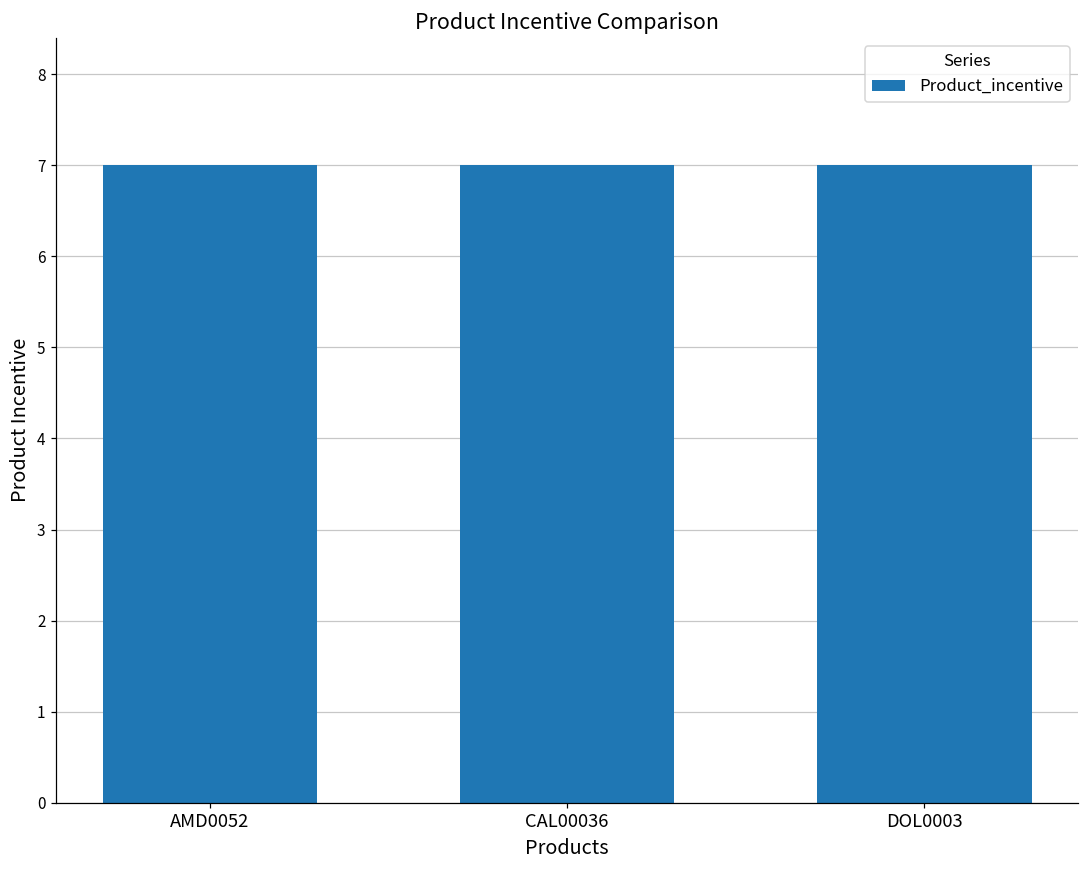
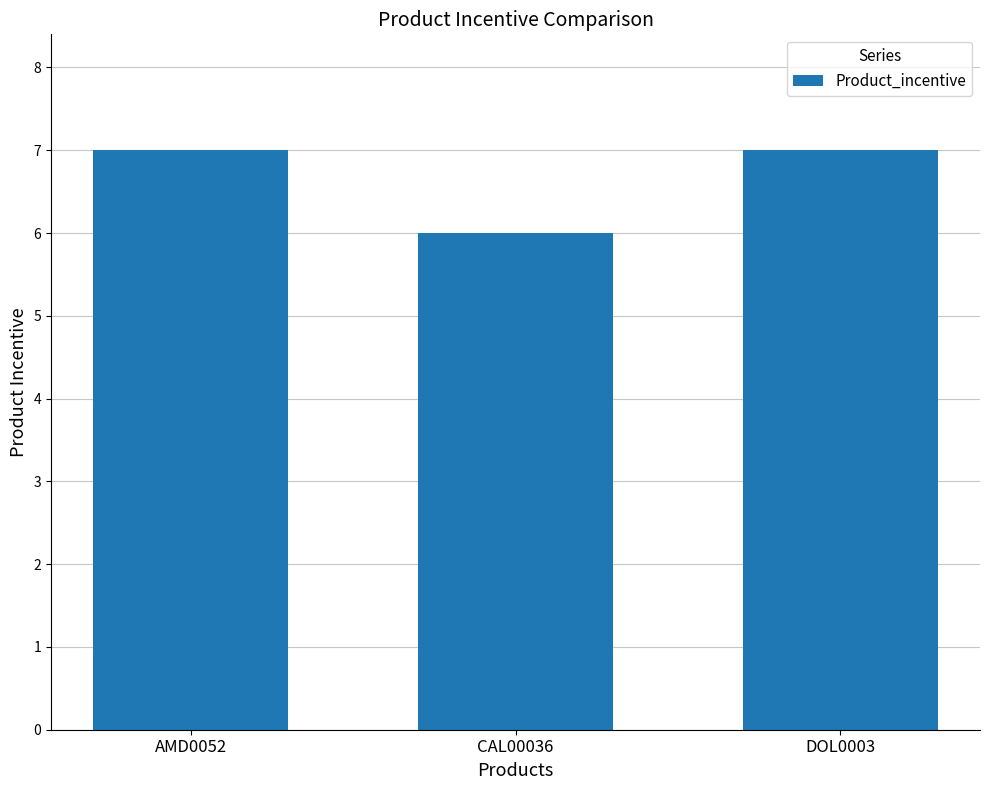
  {
    "AMD0052": 7,
-   "CAL00036": 7,
+   "CAL00036": 6,
    "DOL0003": 7
  }
